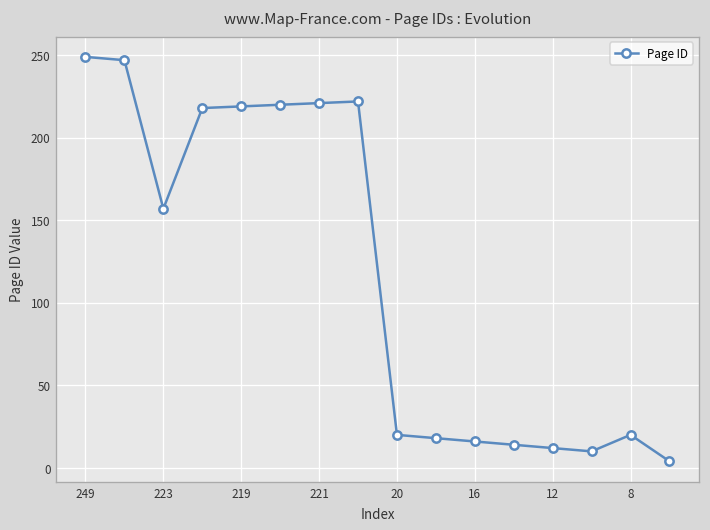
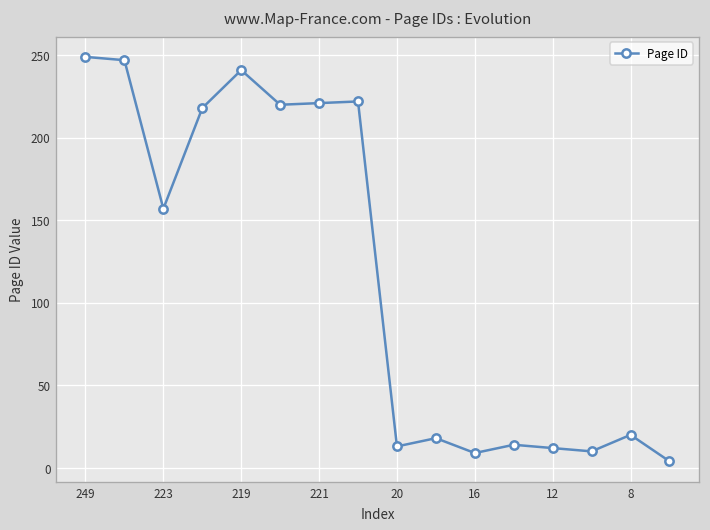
  {
    "249": 249,
    "223": 157,
-   "219": 219,
+   "219": 241,
    "221": 221,
-   "20": 20,
-   "16": 16,
+   "20": 13,
+   "16": 9,
    "12": 12,
    "8": 20
  }
